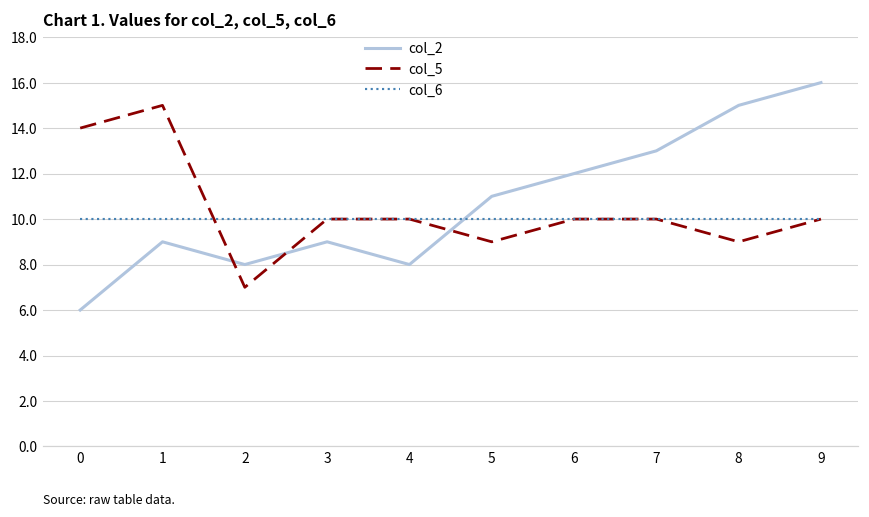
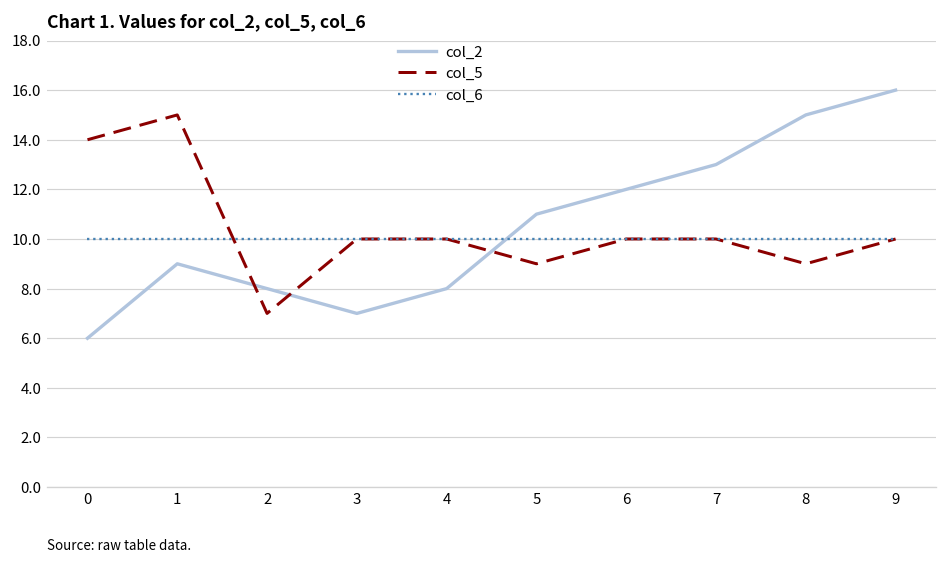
  {
    "col_2": {
      "0": 6,
      "1": 9,
      "2": 8,
-     "3": 9,
+     "3": 7,
      "4": 8,
      "5": 11,
      "6": 12,
      "7": 13,
      "8": 15,
      "9": 16
    },
    "col_5": {
      "0": 14,
      "1": 15,
      "2": 7,
      "5": 9,
      "8": 9
    },
    "col_6": {
      "0": 10,
      "1": 10,
      "2": 10,
      "5": 10,
      "8": 10
    }
  }
